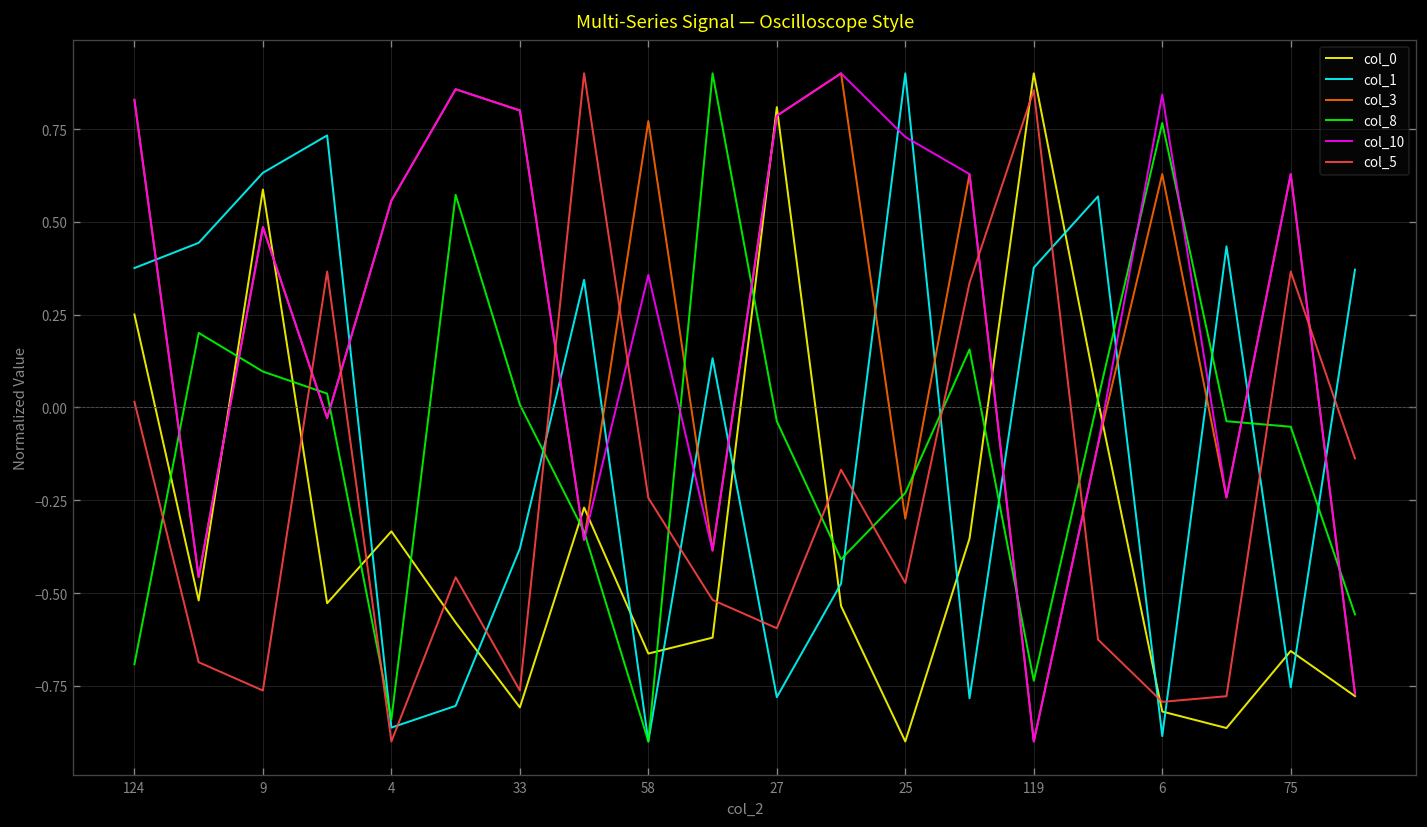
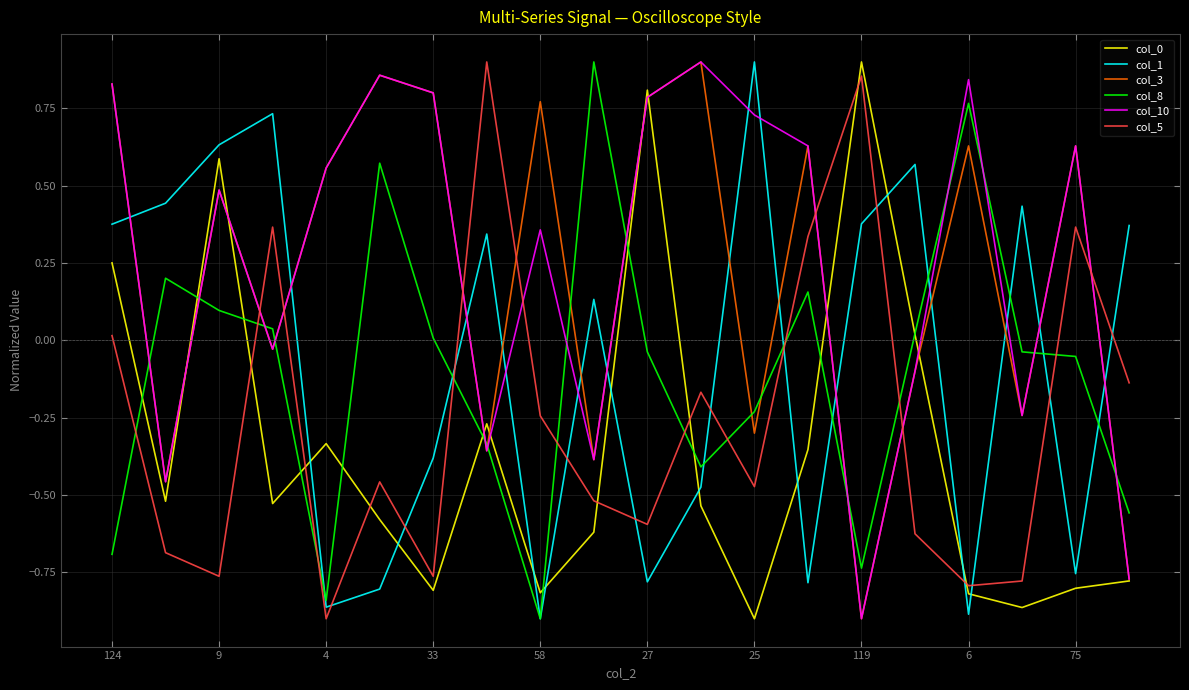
  {
    "col_0": {
      "124": 0.25,
      "4": -0.33,
      "33": -0.81,
-     "58": -0.66,
+     "58": -0.82,
      "27": 0.81,
      "25": -0.90,
      "119": 0.90,
      "6": -0.82,
-     "75": -0.66
+     "75": -0.80
    },
    "col_1": {
      "124": 0.38,
      "4": -0.86,
      "33": -0.38,
      "27": -0.78,
      "25": 0.90,
      "119": 0.38,
      "6": -0.89,
      "75": -0.75
    },
    "col_3": {
      "58": 0.77,
      "25": -0.30,
      "6": 0.63
    },
    "col_8": {
      "124": -0.69,
      "4": -0.84,
      "33": 0.01,
      "27": -0.04,
      "25": -0.23,
      "119": -0.74,
      "6": 0.77,
      "75": -0.05
    },
    "col_10": {
      "58": 0.36,
      "25": 0.73,
      "6": 0.84
    },
    "col_5": {
      "124": 0.02,
      "4": -0.90,
      "33": -0.76,
      "58": -0.24,
      "27": -0.59,
      "25": -0.47,
      "119": 0.85,
      "6": -0.79,
      "75": 0.37
    }
  }
